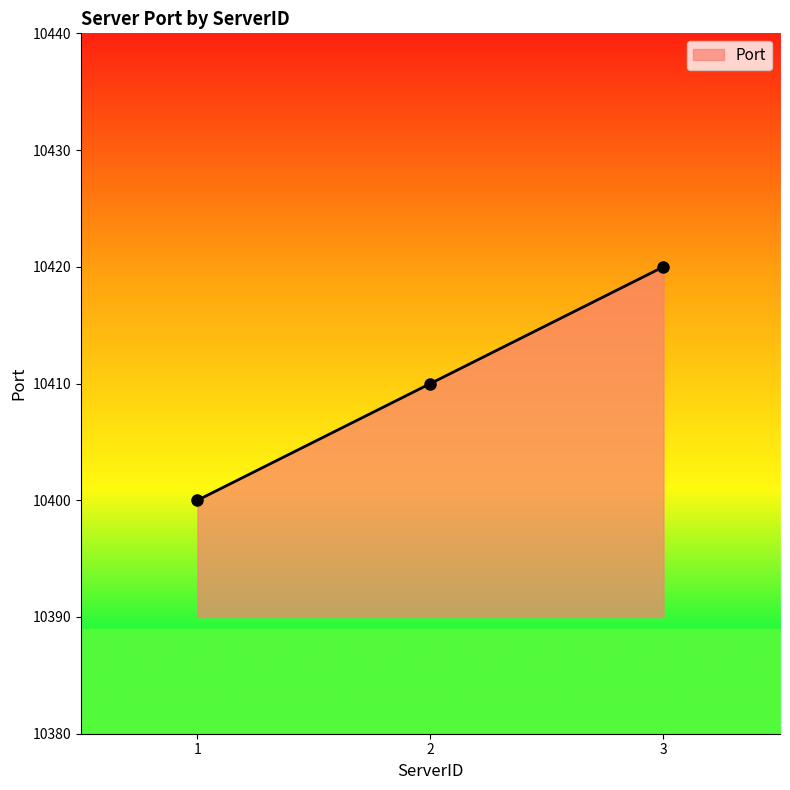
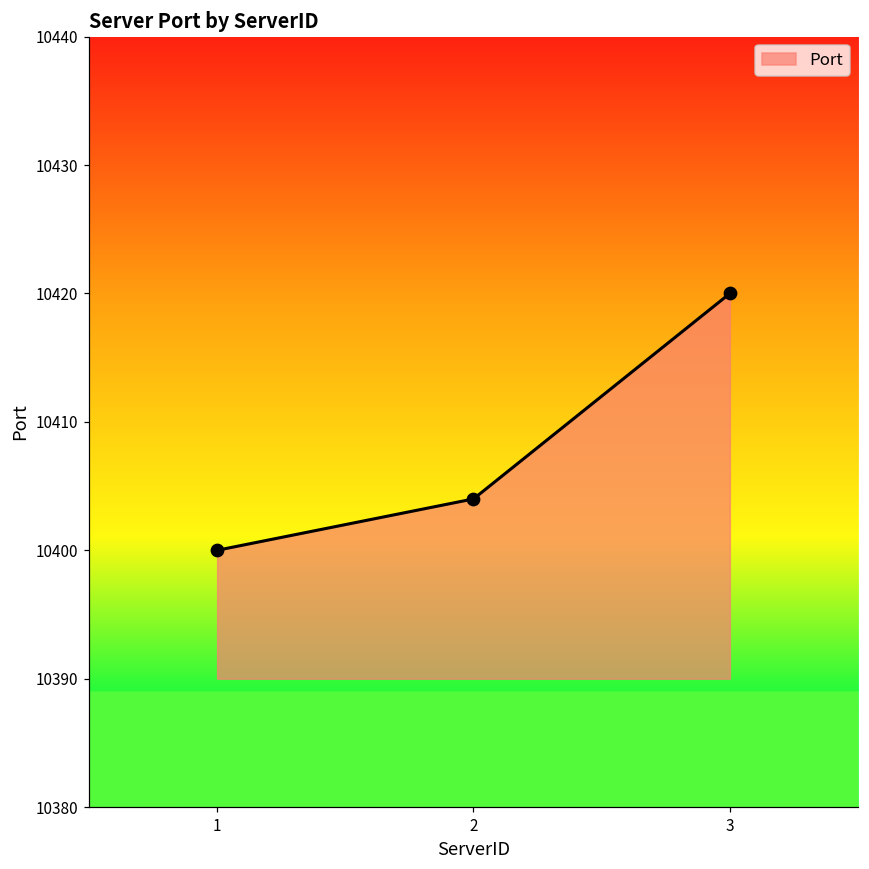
  {
    "1": 10400,
-   "2": 10410,
+   "2": 10404,
    "3": 10420
  }
